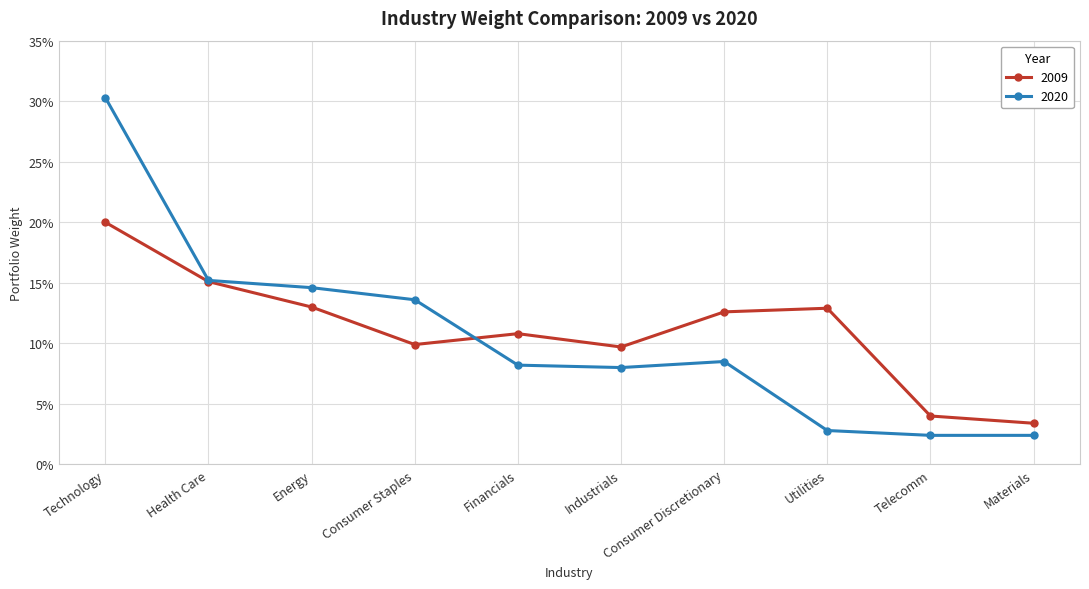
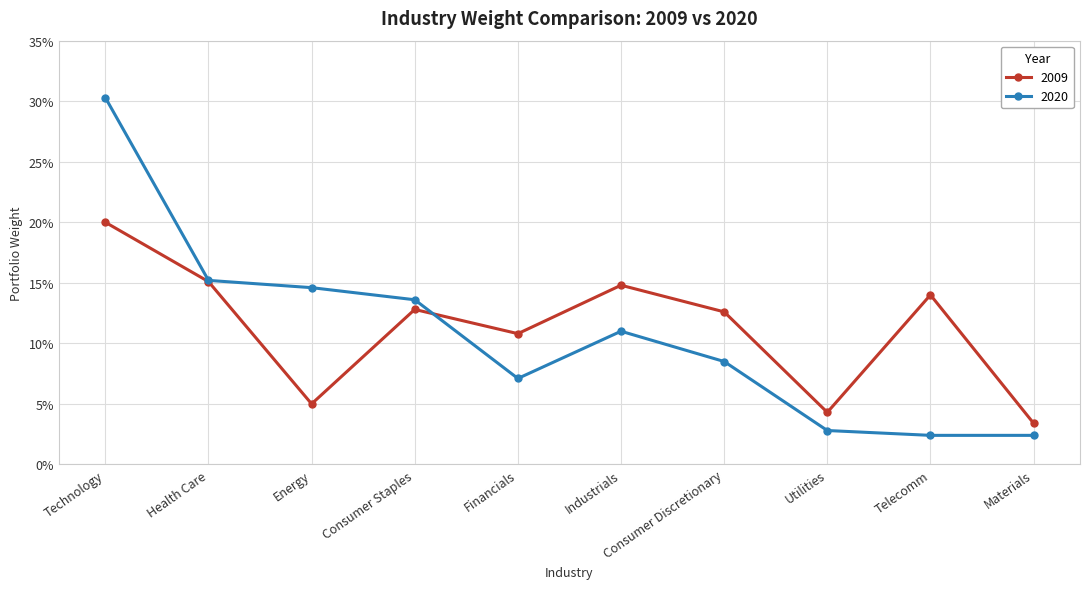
  {
    "2009": {
      "Technology": "20.0%",
-     "Energy": "13.0%",
-     "Consumer Staples": "9.9%",
+     "Energy": "5.0%",
+     "Consumer Staples": "12.8%",
      "Financials": "10.8%",
-     "Industrials": "9.7%",
+     "Industrials": "14.8%",
      "Consumer Discretionary": "12.6%",
-     "Utilities": "12.9%",
-     "Telecomm": "4.0%",
+     "Utilities": "4.3%",
+     "Telecomm": "14.0%",
      "Materials": "3.4%"
    },
    "2020": {
      "Technology": "30.3%",
      "Energy": "14.6%",
      "Consumer Staples": "13.6%",
-     "Financials": "8.2%",
-     "Industrials": "8.0%",
+     "Financials": "7.1%",
+     "Industrials": "11.0%",
      "Consumer Discretionary": "8.5%",
      "Utilities": "2.8%",
      "Telecomm": "2.4%",
      "Materials": "2.4%"
    }
  }
